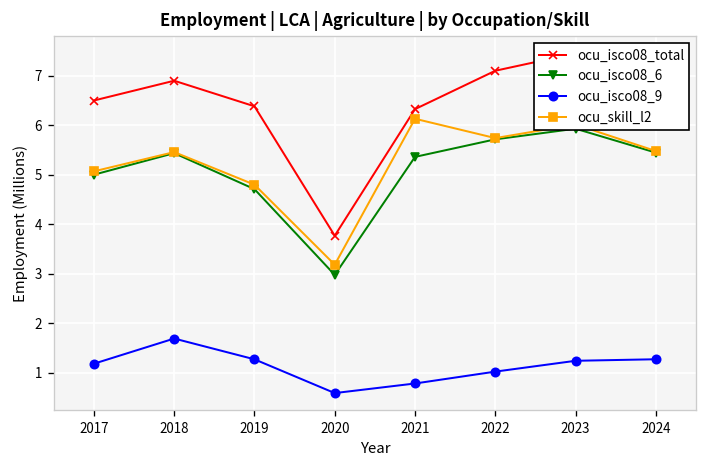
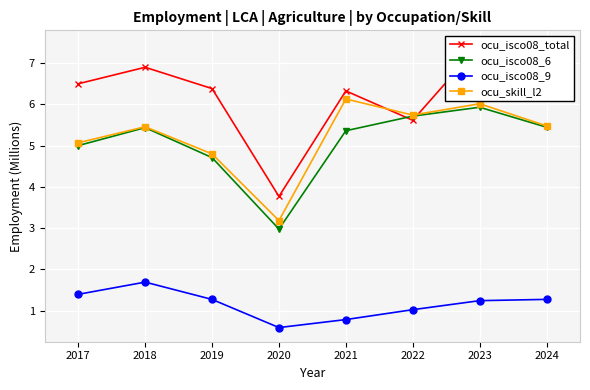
  {
    "ocu_isco08_total": {
      "2017": 6.5,
      "2018": 6.9,
      "2019": 6.4,
      "2020": 3.8,
      "2021": 6.3,
-     "2022": 7.1
+     "2022": 5.6
    },
    "ocu_isco08_6": {
      "2017": 5.0,
      "2019": 4.7,
      "2020": 3.0,
      "2021": 5.4,
      "2023": 5.9
    },
    "ocu_isco08_9": {
-     "2017": 1.2,
+     "2017": 1.4,
      "2018": 1.7,
      "2019": 1.3,
      "2020": 0.6,
      "2021": 0.8,
      "2022": 1.0,
      "2023": 1.2,
      "2024": 1.3
    },
    "ocu_skill_l2": {
      "2017": 5.1,
      "2019": 4.8,
      "2020": 3.2,
      "2021": 6.1,
      "2023": 6.0
    }
  }
